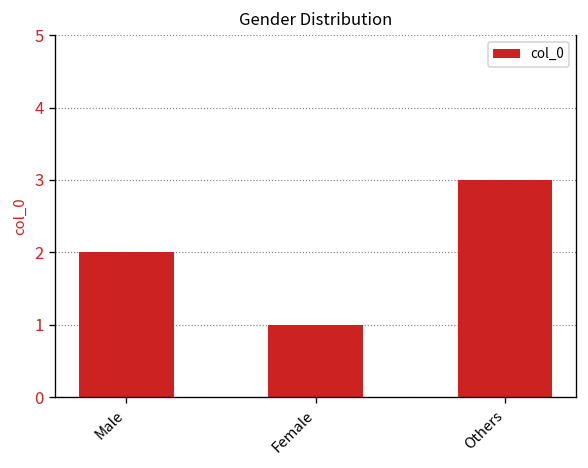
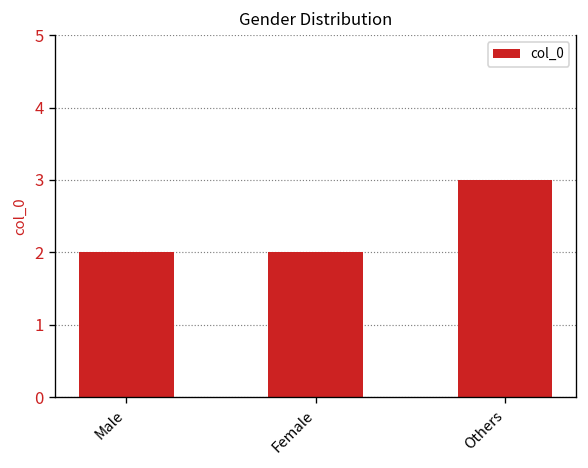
  {
    "Male": 2,
-   "Female": 1,
+   "Female": 2,
    "Others": 3
  }
